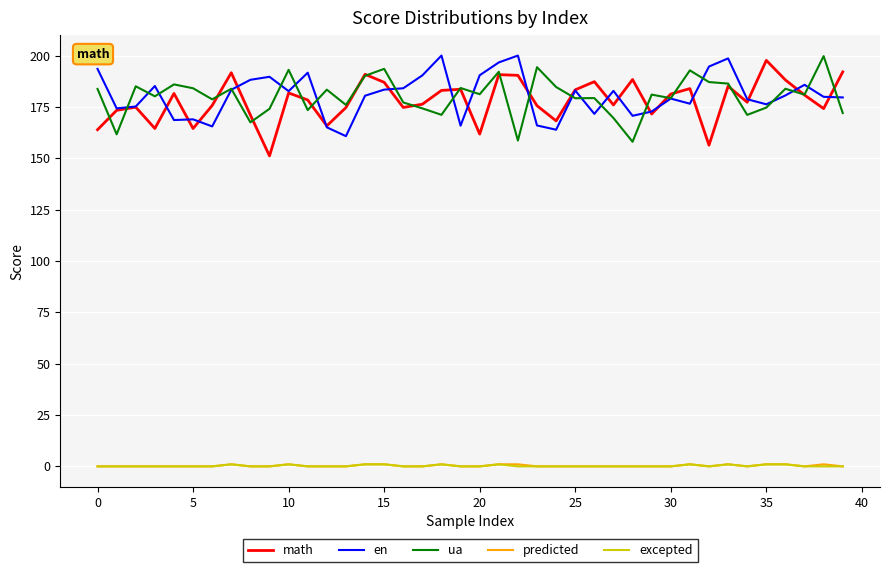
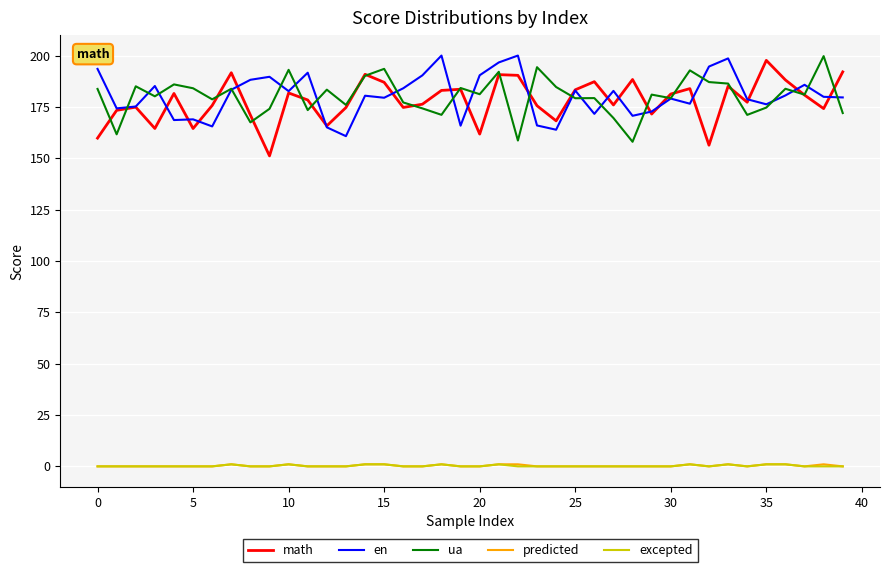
  {
    "math": {
-     "0": 164,
+     "0": 160,
      "5": 164,
      "15": 187,
      "20": 162,
      "30": 181,
      "35": 198
    },
    "en": {
      "0": 194,
      "5": 169,
-     "15": 183,
+     "15": 179,
      "20": 190,
      "35": 176
    },
    "ua": {
      "0": 184,
      "5": 184,
      "10": 193,
      "15": 194,
      "20": 181,
      "25": 179,
      "35": 175
    }
  }
